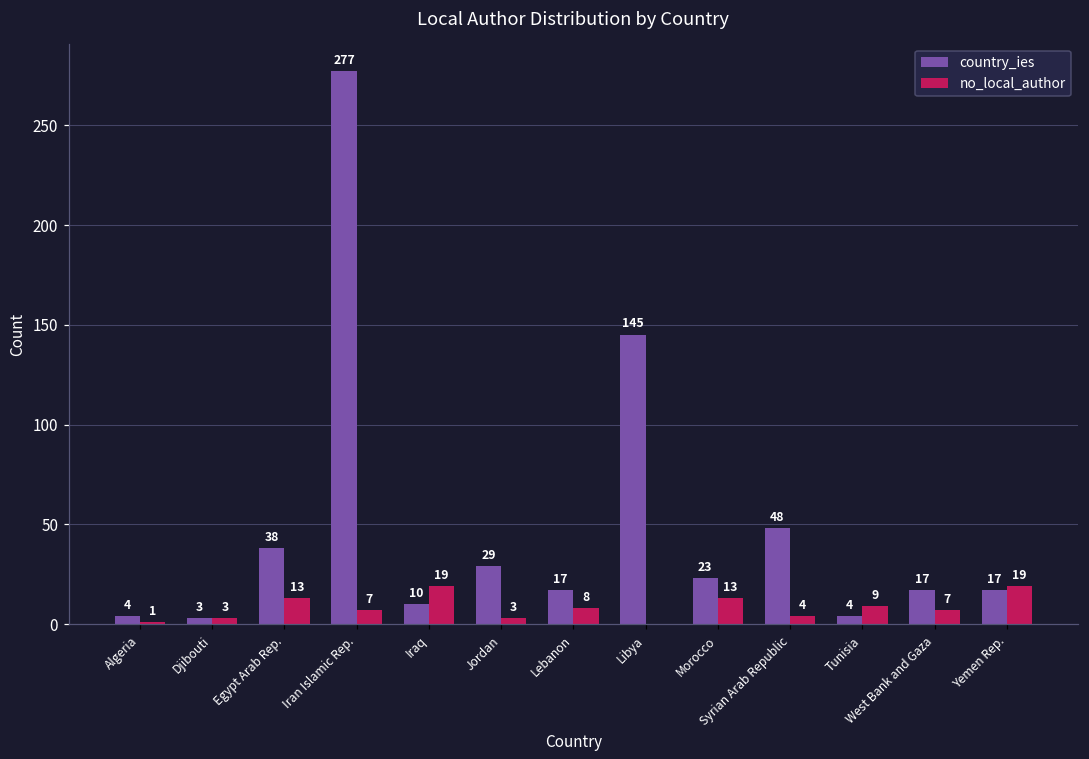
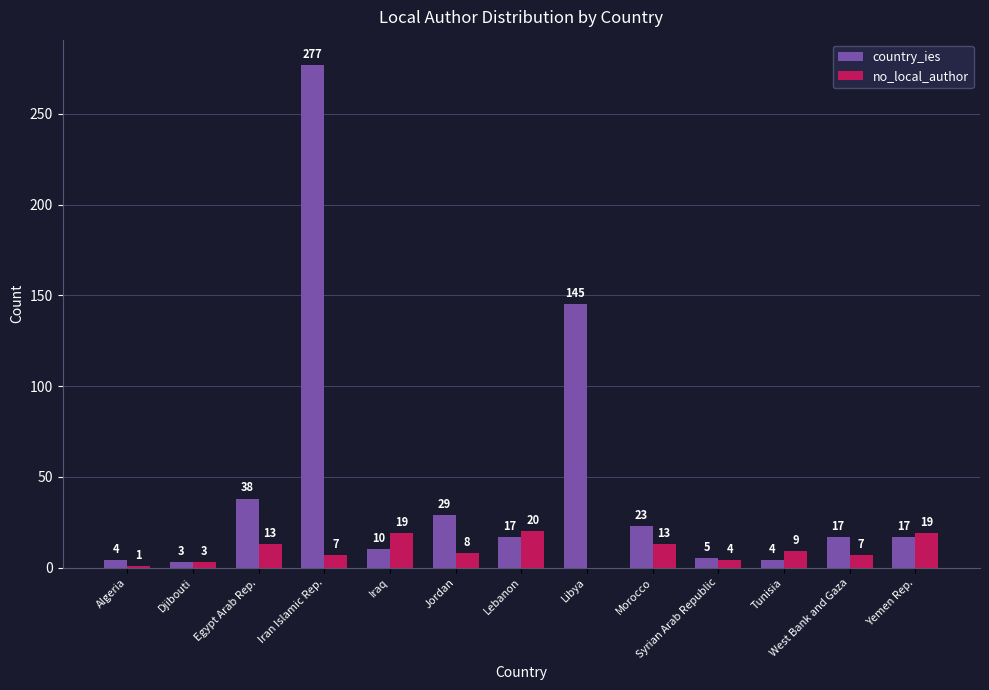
  {
    "country_ies": {
      "Algeria": 4,
      "Djibouti": 3,
      "Egypt Arab Rep.": 38,
      "Iran Islamic Rep.": 277,
      "Iraq": 10,
      "Jordan": 29,
      "Lebanon": 17,
      "Libya": 145,
      "Morocco": 23,
-     "Syrian Arab Republic": 48,
+     "Syrian Arab Republic": 5,
      "Tunisia": 4,
      "West Bank and Gaza": 17,
      "Yemen Rep.": 17
    },
    "no_local_author": {
      "Algeria": 1,
      "Djibouti": 3,
      "Egypt Arab Rep.": 13,
      "Iran Islamic Rep.": 7,
      "Iraq": 19,
-     "Jordan": 3,
-     "Lebanon": 8,
+     "Jordan": 8,
+     "Lebanon": 20,
      "Morocco": 13,
      "Syrian Arab Republic": 4,
      "Tunisia": 9,
      "West Bank and Gaza": 7,
      "Yemen Rep.": 19
    }
  }
